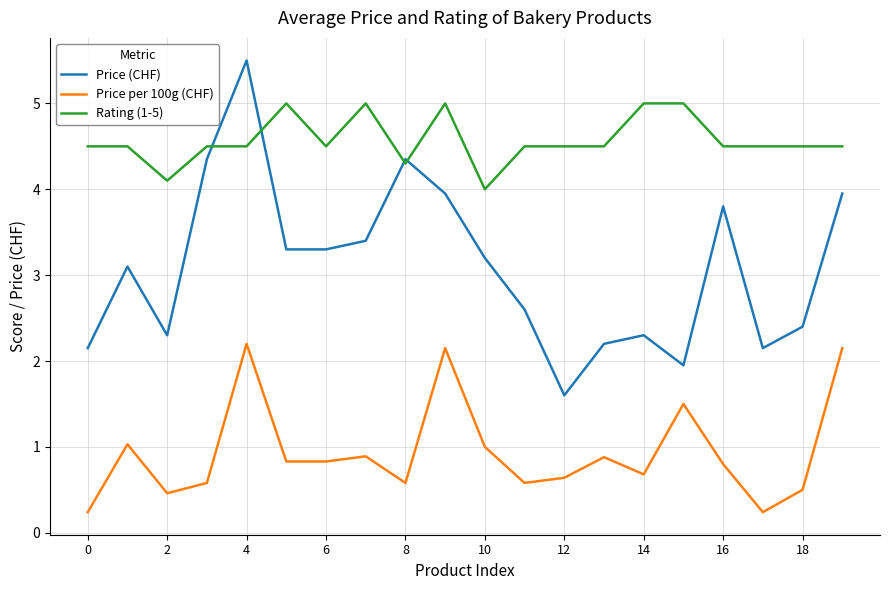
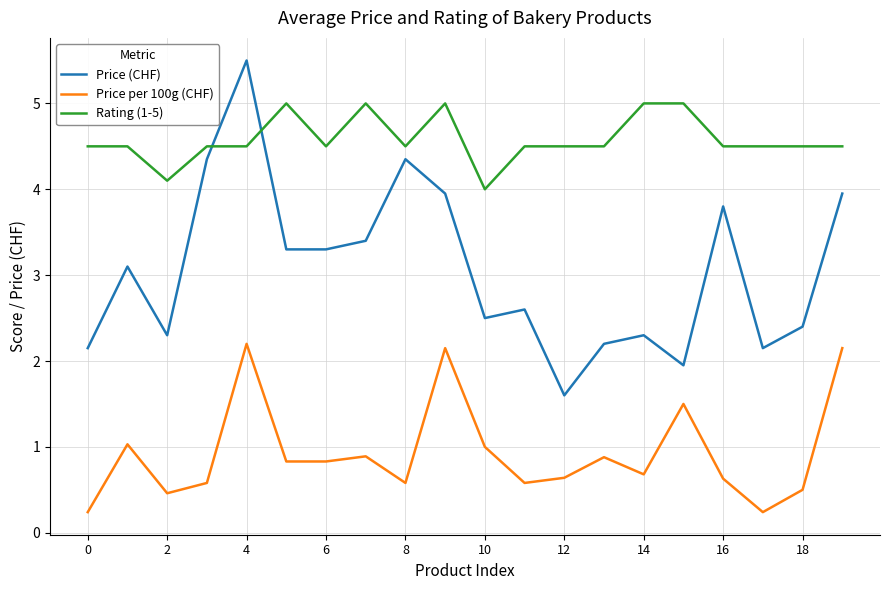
  {
    "Price (CHF)": {
      "0": 2.2,
      "2": 2.3,
      "4": 5.5,
      "6": 3.3,
      "8": 4.4,
-     "10": 3.2,
+     "10": 2.5,
      "12": 1.6,
      "14": 2.3,
      "16": 3.8,
      "18": 2.4
    },
    "Price per 100g (CHF)": {
      "0": 0.2,
      "2": 0.5,
      "4": 2.2,
      "6": 0.8,
      "8": 0.6,
      "10": 1.0,
      "12": 0.6,
      "14": 0.7,
-     "16": 0.8,
+     "16": 0.6,
      "18": 0.5
    },
    "Rating (1-5)": {
      "0": 4.5,
      "2": 4.1,
      "4": 4.5,
      "6": 4.5,
-     "8": 4.3,
+     "8": 4.5,
      "10": 4.0,
      "12": 4.5,
      "14": 5.0,
      "16": 4.5,
      "18": 4.5
    }
  }
